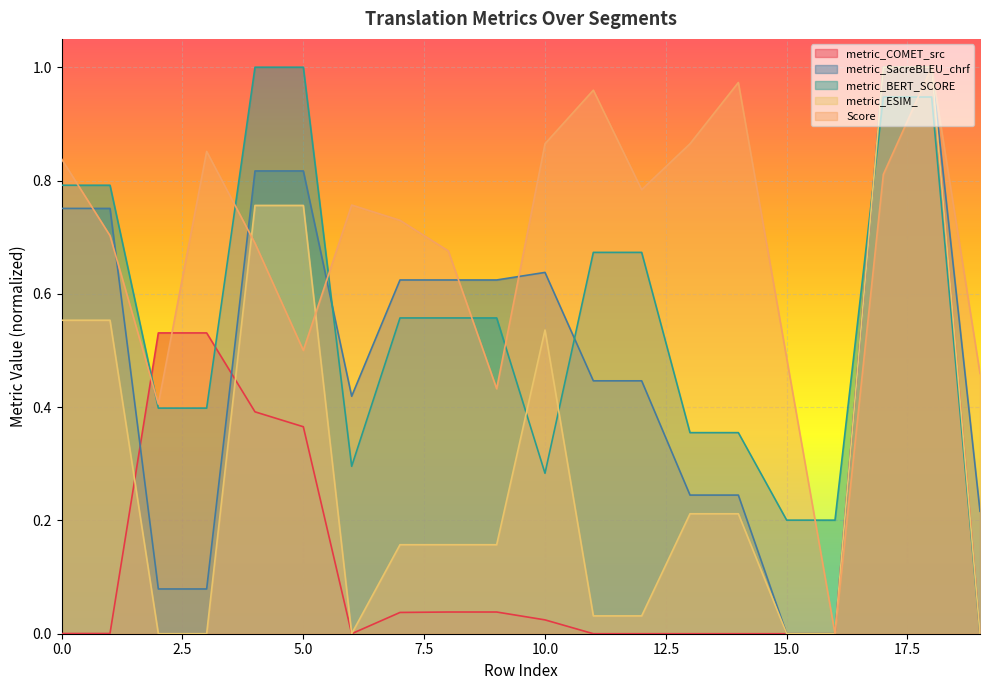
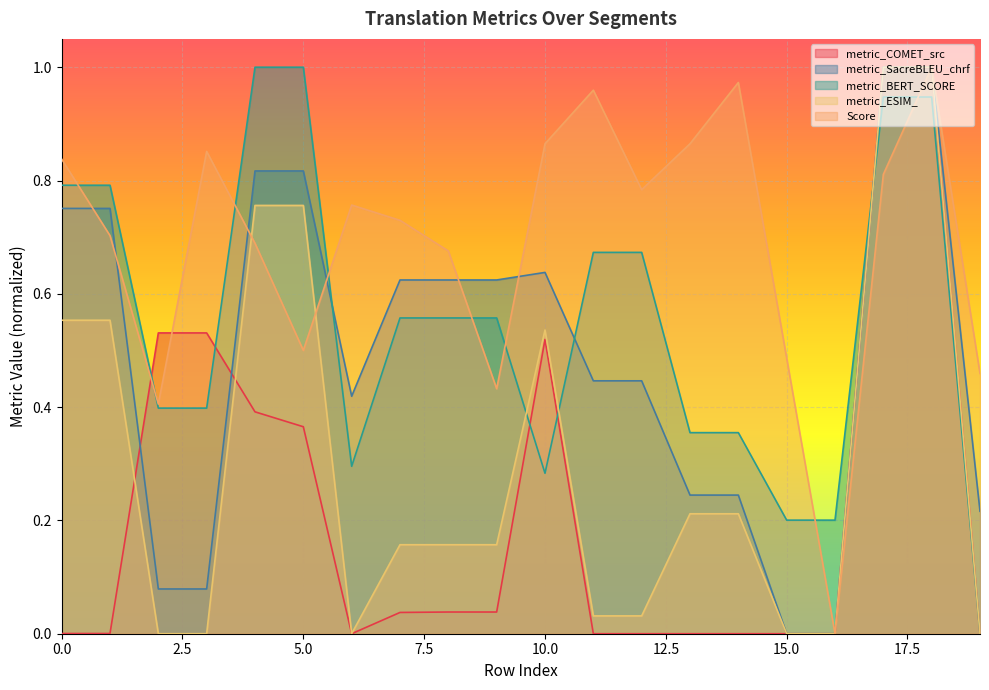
  {
    "metric_COMET_src": {
      "0.0": 0.00,
      "5.0": 0.37,
-     "10.0": 0.02
+     "10.0": 0.52
    }
  }
